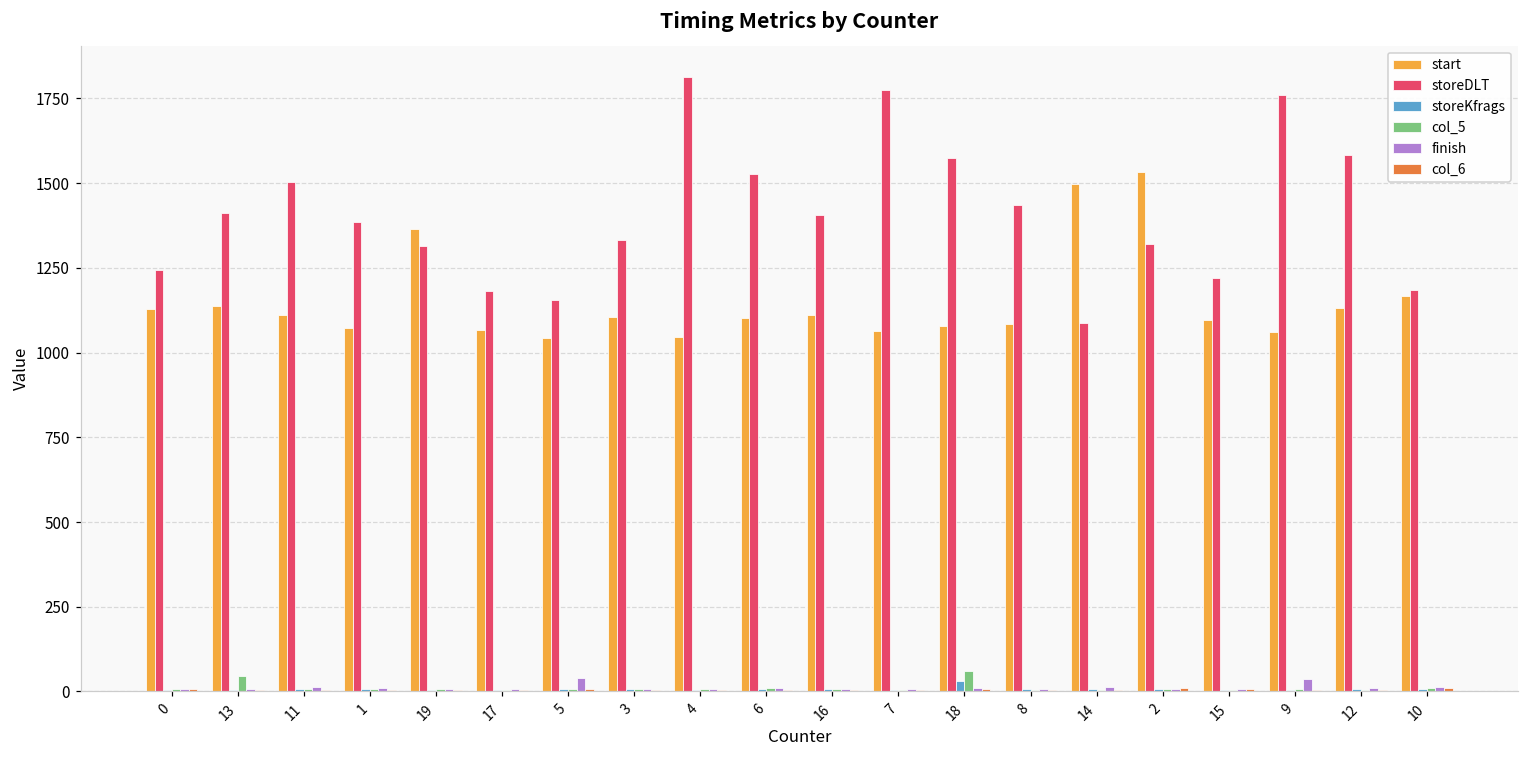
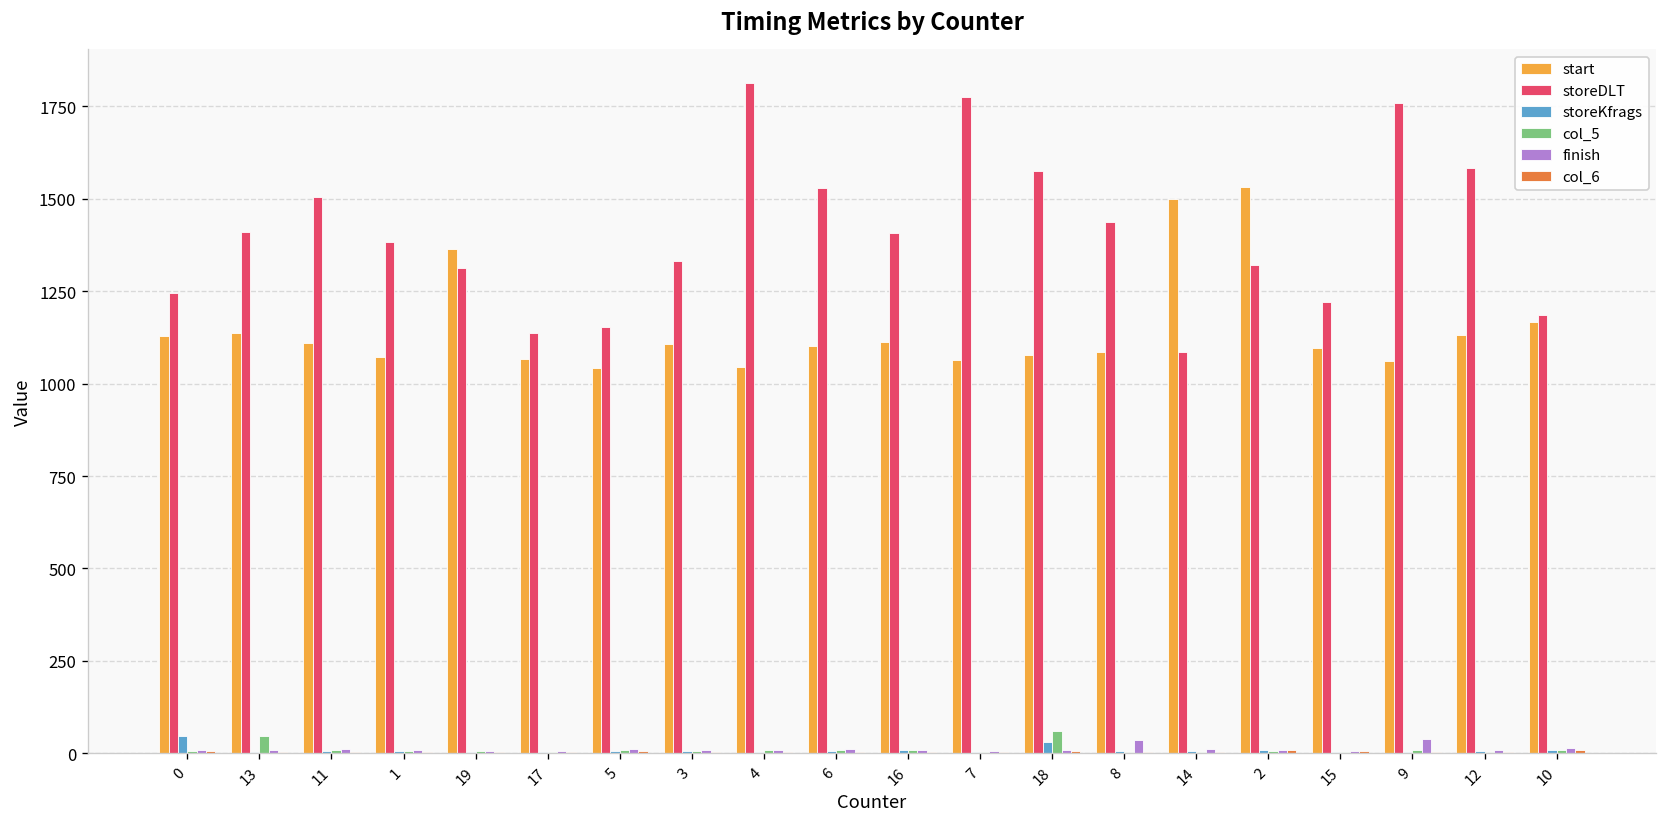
  {
    "storeDLT": {
      "0": 1240,
      "13": 1410,
      "11": 1500,
      "1": 1380,
      "19": 1310,
-     "17": 1180,
+     "17": 1140,
      "5": 1150,
      "3": 1330,
      "4": 1810,
      "6": 1530,
      "16": 1410,
      "7": 1780,
      "18": 1570,
      "8": 1440,
      "14": 1090,
      "2": 1320,
      "15": 1220,
      "9": 1760,
      "12": 1580,
      "10": 1190
    },
    "storeKfrags": {
-     "0": 10,
+     "0": 50,
      "18": 30
    },
    "col_5": {
      "13": 50,
      "6": 10,
      "18": 60,
      "10": 10
    },
    "finish": {
      "11": 10,
      "1": 10,
-     "5": 40,
+     "5": 10,
      "6": 10,
      "18": 10,
-     "8": 10,
+     "8": 40,
      "14": 10,
      "9": 40,
      "12": 10,
      "10": 10
    }
  }
